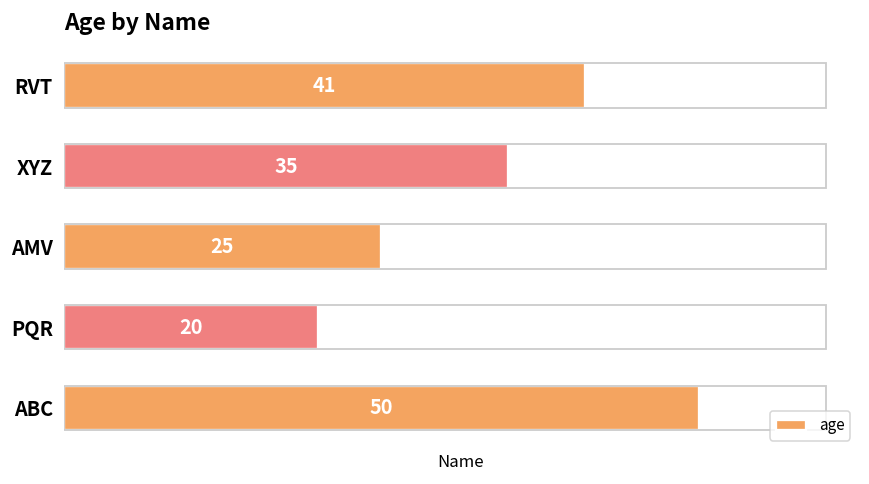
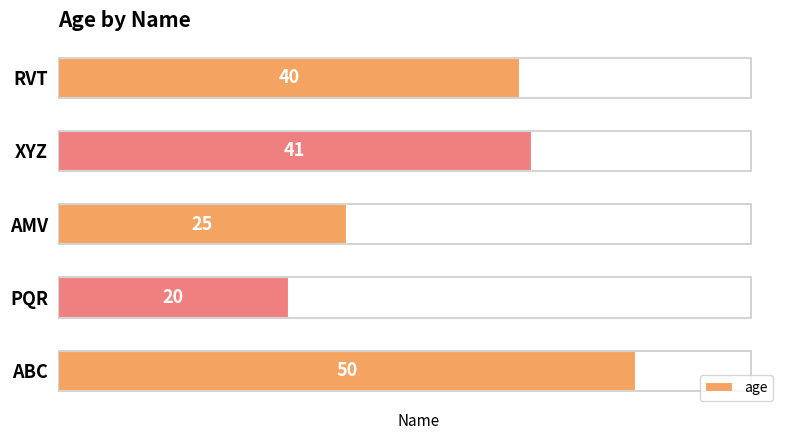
  {
-   "RVT": 41,
-   "XYZ": 35,
+   "RVT": 40,
+   "XYZ": 41,
    "AMV": 25,
    "PQR": 20,
    "ABC": 50
  }
